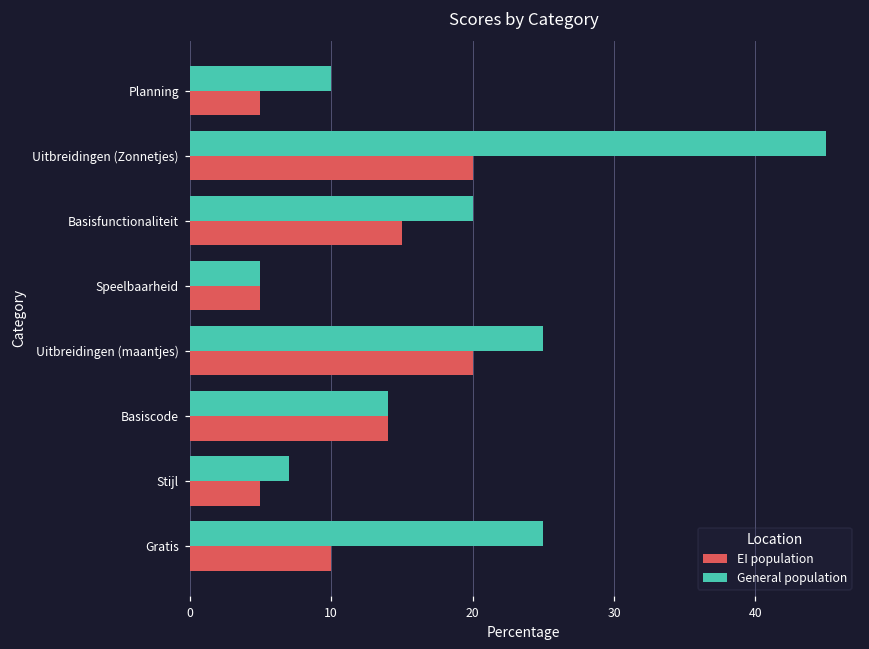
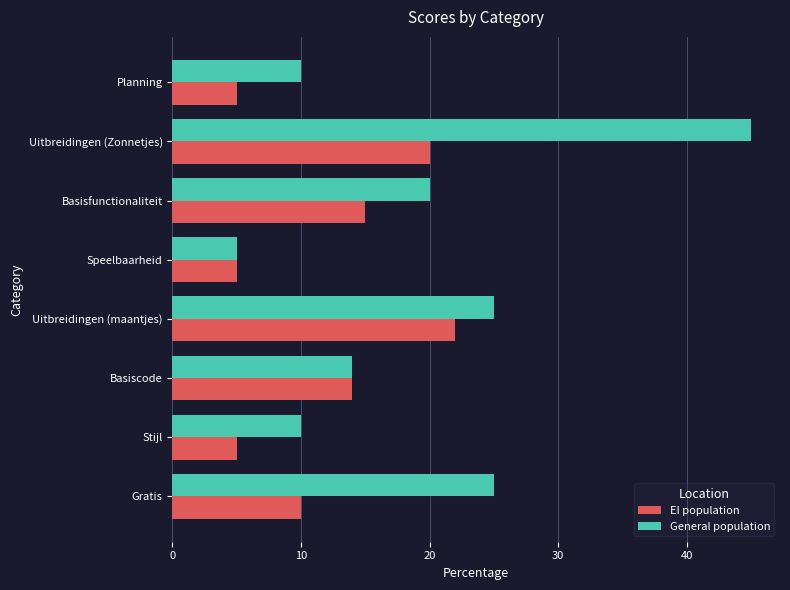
  {
    "EI population": {
      "Planning": 5,
      "Uitbreidingen (Zonnetjes)": 20,
      "Basisfunctionaliteit": 15,
      "Speelbaarheid": 5,
-     "Uitbreidingen (maantjes)": 20,
+     "Uitbreidingen (maantjes)": 22,
      "Basiscode": 14,
      "Stijl": 5,
      "Gratis": 10
    },
    "General population": {
      "Planning": 10,
      "Uitbreidingen (Zonnetjes)": 45,
      "Basisfunctionaliteit": 20,
      "Speelbaarheid": 5,
      "Uitbreidingen (maantjes)": 25,
      "Basiscode": 14,
-     "Stijl": 7,
+     "Stijl": 10,
      "Gratis": 25
    }
  }
